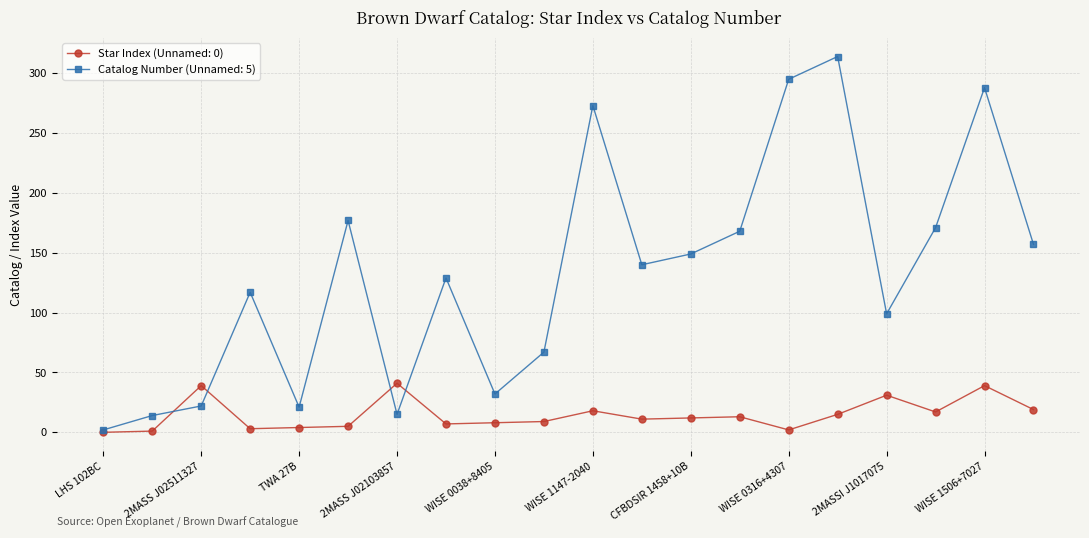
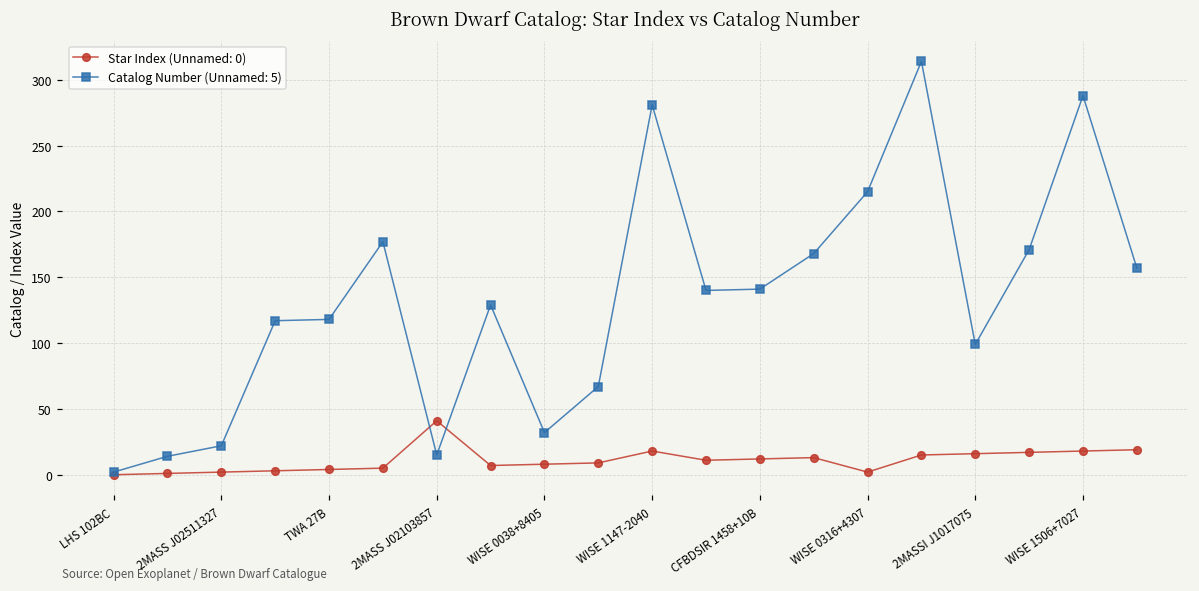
  {
    "Star Index (Unnamed: 0)": {
-     "2MASS J02511327": 39,
+     "2MASS J02511327": 2,
      "TWA 27B": 4,
      "2MASS J02103857": 41,
      "WISE 0038+8405": 8,
      "WISE 1147-2040": 18,
      "CFBDSIR 1458+10B": 12,
      "WISE 0316+4307": 2,
-     "2MASSI J1017075": 31,
-     "WISE 1506+7027": 39
+     "2MASSI J1017075": 16,
+     "WISE 1506+7027": 18
    },
    "Catalog Number (Unnamed: 5)": {
      "2MASS J02511327": 22,
-     "TWA 27B": 21,
+     "TWA 27B": 118,
      "2MASS J02103857": 15,
      "WISE 0038+8405": 32,
-     "WISE 1147-2040": 273,
-     "CFBDSIR 1458+10B": 149,
-     "WISE 0316+4307": 295,
+     "WISE 1147-2040": 281,
+     "CFBDSIR 1458+10B": 141,
+     "WISE 0316+4307": 215,
      "2MASSI J1017075": 99,
      "WISE 1506+7027": 288
    }
  }
